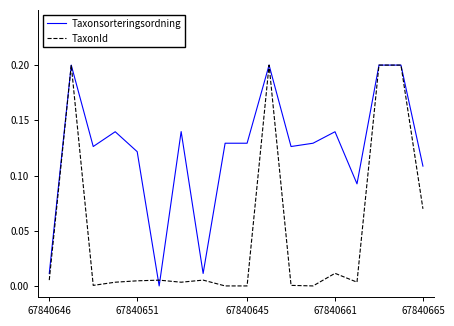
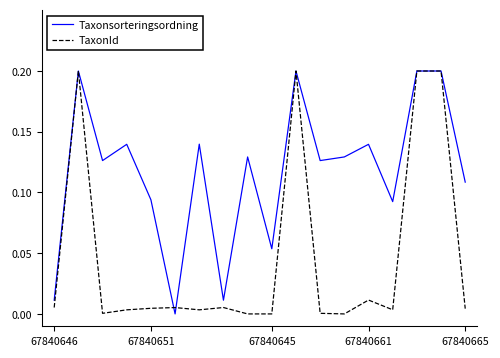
  {
    "Taxonsorteringsordning": {
-     "67840651": 0.122,
-     "67840645": 0.129,
+     "67840651": 0.094,
+     "67840645": 0.054,
      "67840661": 0.140,
      "67840665": 0.109
    },
    "TaxonId": {
      "67840651": 0.005,
      "67840645": 0.000,
      "67840661": 0.011,
-     "67840665": 0.070
+     "67840665": 0.004
    }
  }
